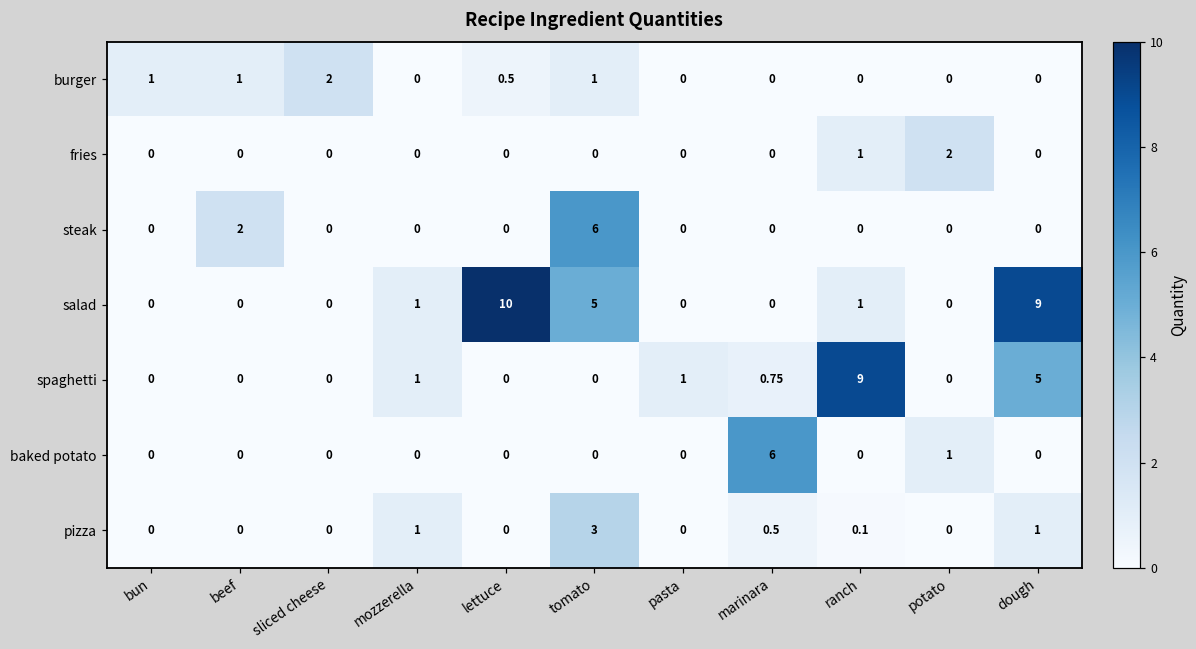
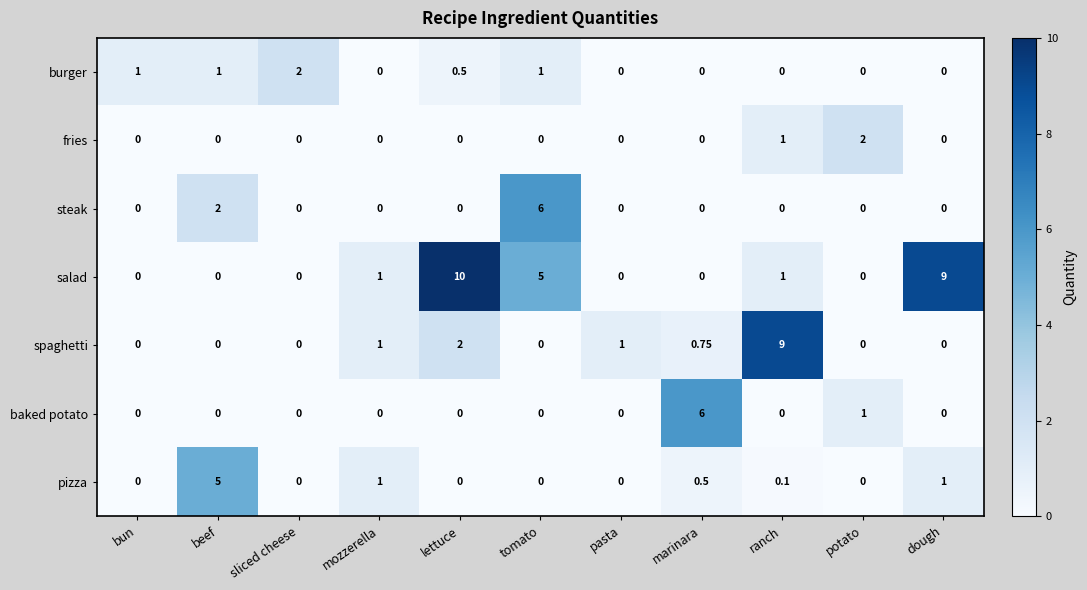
  {
    "burger": {
      "bun": 1,
      "beef": 1,
      "sliced cheese": 2,
      "mozzerella": 0,
      "lettuce": 0.5,
      "tomato": 1,
      "pasta": 0,
      "marinara": 0,
      "ranch": 0,
      "potato": 0,
      "dough": 0
    },
    "fries": {
      "bun": 0,
      "beef": 0,
      "sliced cheese": 0,
      "mozzerella": 0,
      "lettuce": 0,
      "tomato": 0,
      "pasta": 0,
      "marinara": 0,
      "ranch": 1,
      "potato": 2,
      "dough": 0
    },
    "steak": {
      "bun": 0,
      "beef": 2,
      "sliced cheese": 0,
      "mozzerella": 0,
      "lettuce": 0,
      "tomato": 6,
      "pasta": 0,
      "marinara": 0,
      "ranch": 0,
      "potato": 0,
      "dough": 0
    },
    "salad": {
      "bun": 0,
      "beef": 0,
      "sliced cheese": 0,
      "mozzerella": 1,
      "lettuce": 10,
      "tomato": 5,
      "pasta": 0,
      "marinara": 0,
      "ranch": 1,
      "potato": 0,
      "dough": 9
    },
    "spaghetti": {
      "bun": 0,
      "beef": 0,
      "sliced cheese": 0,
      "mozzerella": 1,
-     "lettuce": 0,
+     "lettuce": 2,
      "tomato": 0,
      "pasta": 1,
      "marinara": 0.75,
      "ranch": 9,
      "potato": 0,
-     "dough": 5
+     "dough": 0
    },
    "baked potato": {
      "bun": 0,
      "beef": 0,
      "sliced cheese": 0,
      "mozzerella": 0,
      "lettuce": 0,
      "tomato": 0,
      "pasta": 0,
      "marinara": 6,
      "ranch": 0,
      "potato": 1,
      "dough": 0
    },
    "pizza": {
      "bun": 0,
-     "beef": 0,
+     "beef": 5,
      "sliced cheese": 0,
      "mozzerella": 1,
      "lettuce": 0,
-     "tomato": 3,
+     "tomato": 0,
      "pasta": 0,
      "marinara": 0.5,
      "ranch": 0.1,
      "potato": 0,
      "dough": 1
    }
  }
